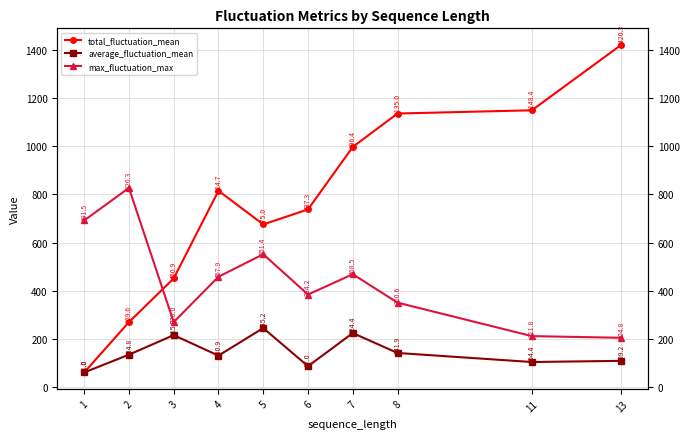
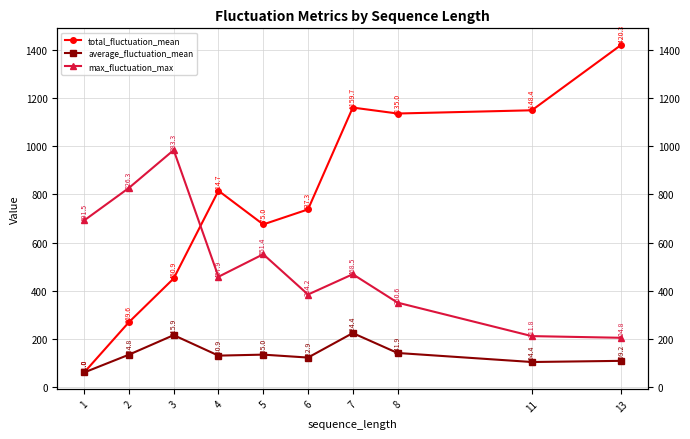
  {
    "total_fluctuation_mean": {
      "2": 269.6,
      "3": 450.9,
      "4": 814.7,
      "5": 675.0,
      "6": 737.3,
-     "7": 996.4,
+     "7": 1159.7,
      "8": 1135.0,
      "11": 1148.4,
      "13": 1420.3
    },
    "average_fluctuation_mean": {
      "2": 134.8,
      "4": 130.9,
-     "5": 245.2,
-     "6": 87.0,
+     "5": 135.0,
+     "6": 122.9,
      "7": 224.4,
      "8": 141.9,
      "11": 104.4,
      "13": 109.2
    },
    "max_fluctuation_max": {
      "1": 691.5,
      "2": 826.3,
-     "3": 270.0,
+     "3": 983.3,
      "4": 457.9,
      "5": 551.4,
      "6": 384.2,
      "7": 468.5,
      "8": 350.6,
      "11": 211.8,
      "13": 204.8
    }
  }
